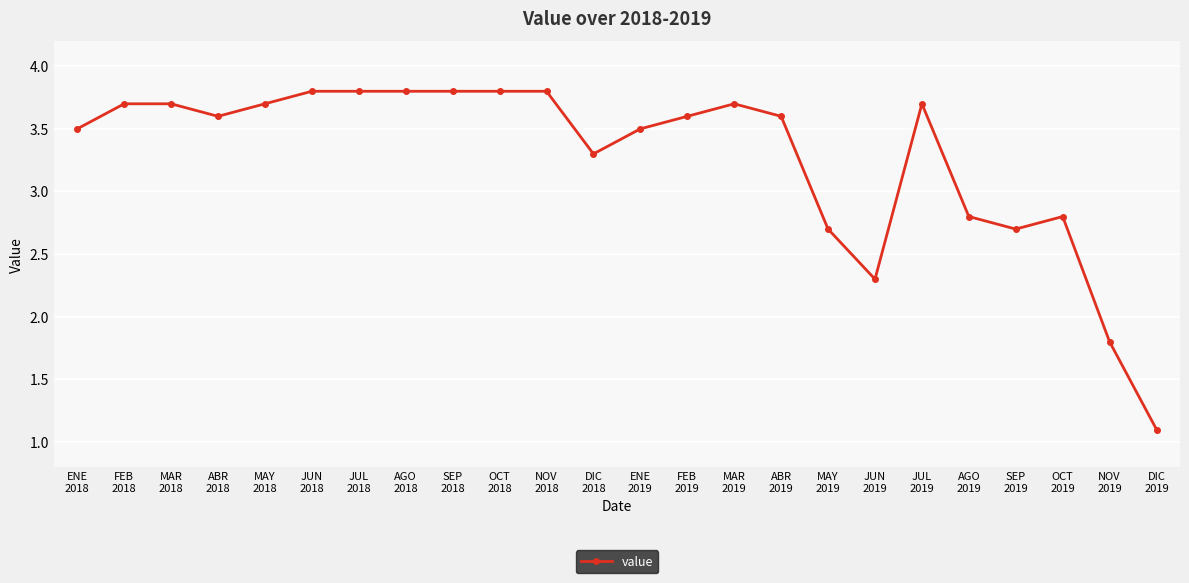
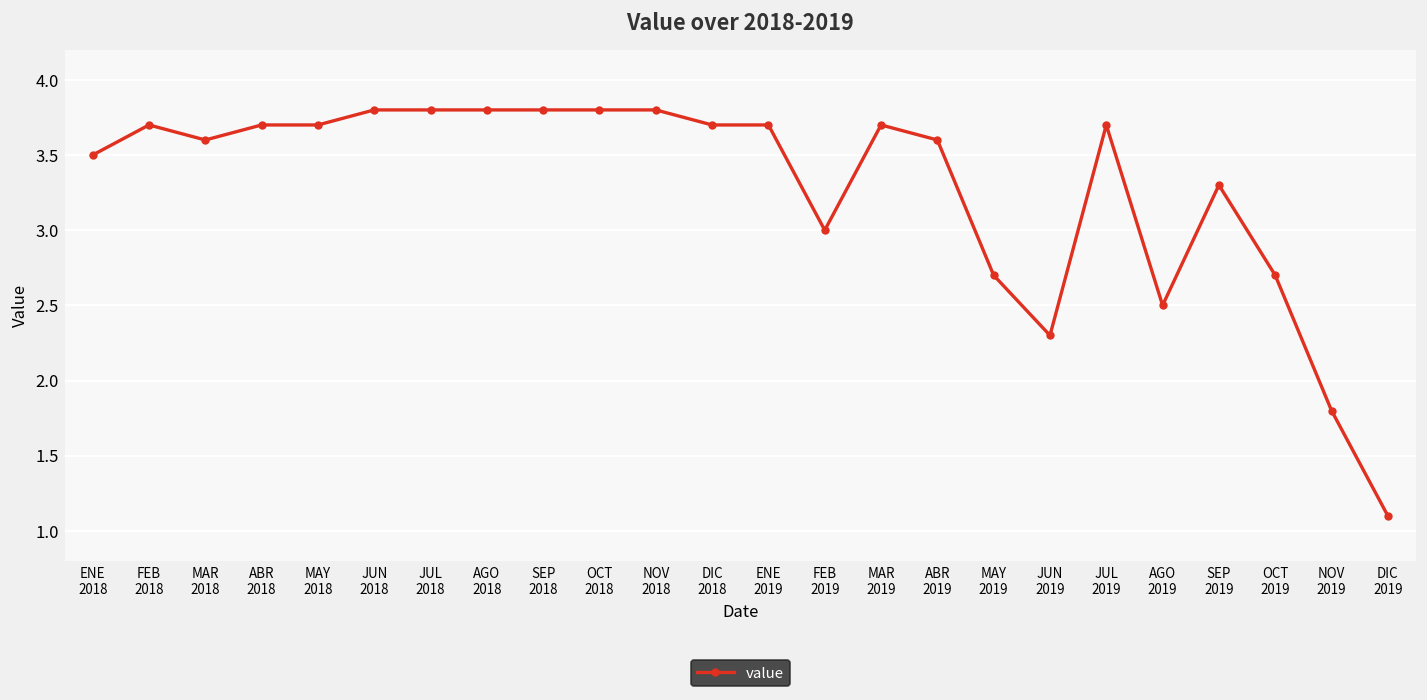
  {
    "ENE 2018": 3.5,
    "FEB 2018": 3.7,
-   "MAR 2018": 3.7,
-   "ABR 2018": 3.6,
+   "MAR 2018": 3.6,
+   "ABR 2018": 3.7,
    "MAY 2018": 3.7,
    "JUN 2018": 3.8,
    "JUL 2018": 3.8,
    "AGO 2018": 3.8,
    "SEP 2018": 3.8,
    "OCT 2018": 3.8,
    "NOV 2018": 3.8,
-   "DIC 2018": 3.3,
-   "ENE 2019": 3.5,
-   "FEB 2019": 3.6,
+   "DIC 2018": 3.7,
+   "ENE 2019": 3.7,
+   "FEB 2019": 3.0,
    "MAR 2019": 3.7,
    "ABR 2019": 3.6,
    "MAY 2019": 2.7,
    "JUN 2019": 2.3,
    "JUL 2019": 3.7,
-   "AGO 2019": 2.8,
-   "SEP 2019": 2.7,
-   "OCT 2019": 2.8,
+   "AGO 2019": 2.5,
+   "SEP 2019": 3.3,
+   "OCT 2019": 2.7,
    "NOV 2019": 1.8,
    "DIC 2019": 1.1
  }
